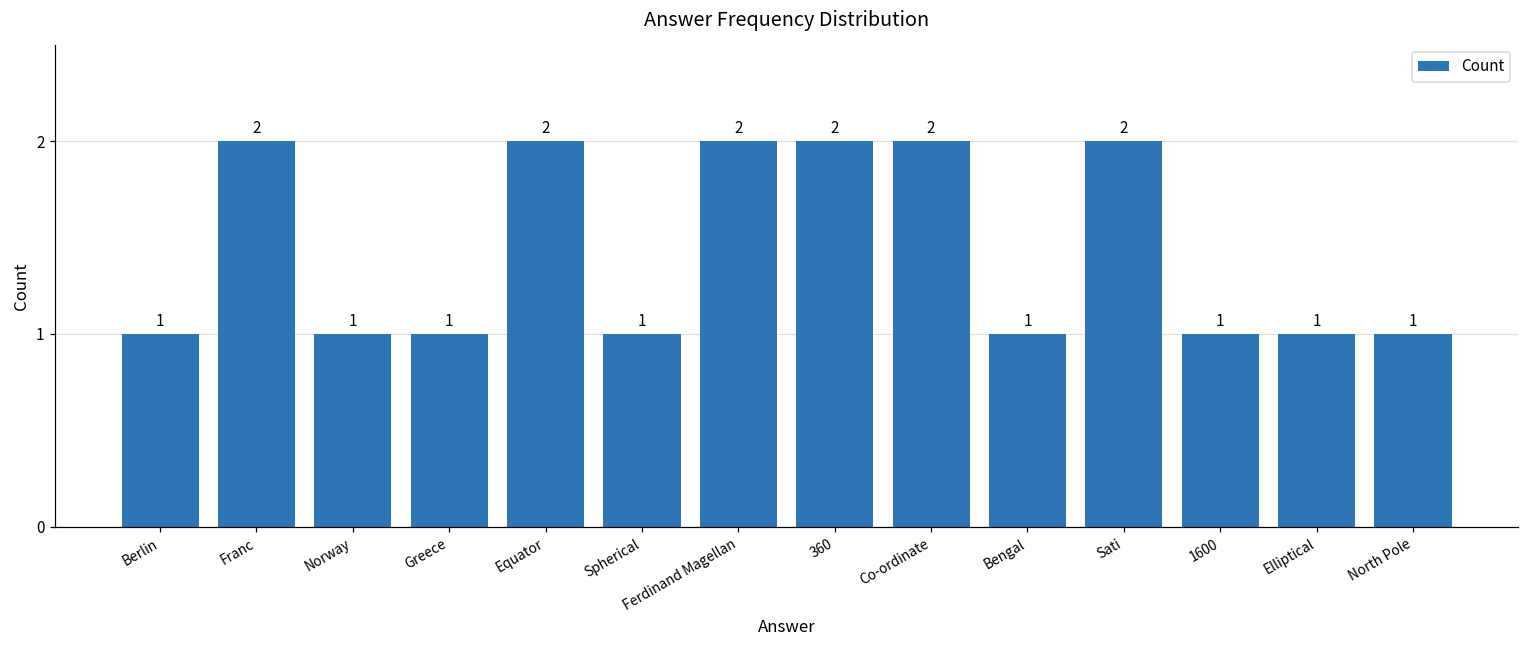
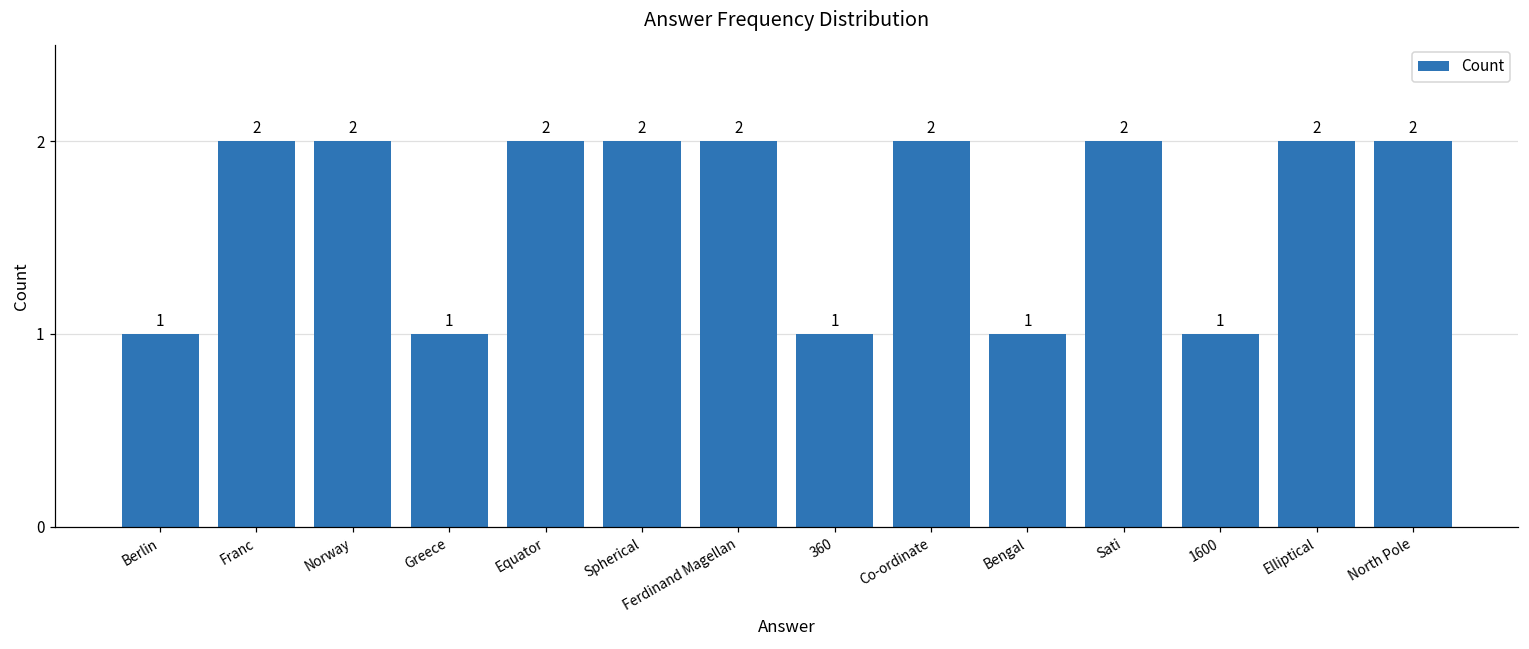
  {
    "Berlin": 1,
    "Franc": 2,
-   "Norway": 1,
+   "Norway": 2,
    "Greece": 1,
    "Equator": 2,
-   "Spherical": 1,
+   "Spherical": 2,
    "Ferdinand Magellan": 2,
-   "360": 2,
+   "360": 1,
    "Co-ordinate": 2,
    "Bengal": 1,
    "Sati": 2,
    "1600": 1,
-   "Elliptical": 1,
-   "North Pole": 1
+   "Elliptical": 2,
+   "North Pole": 2
  }
